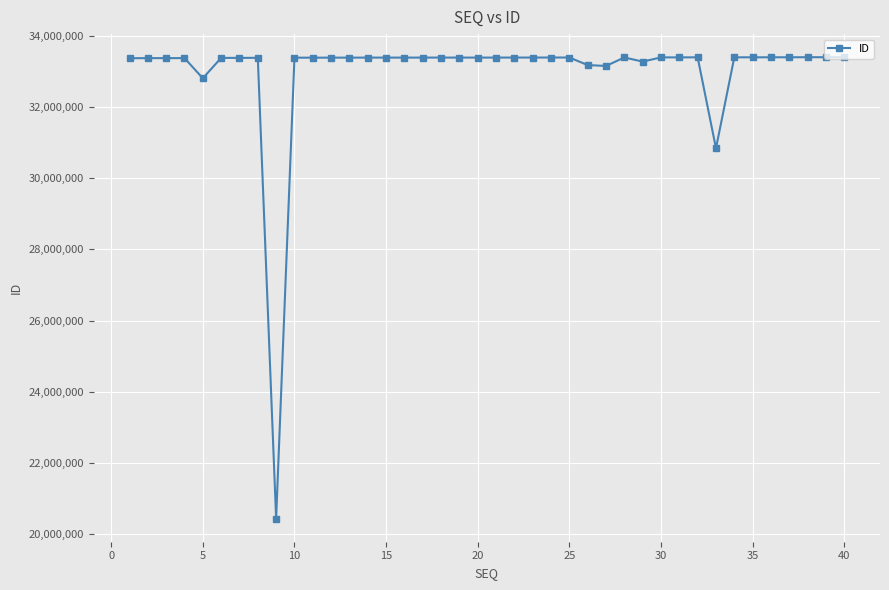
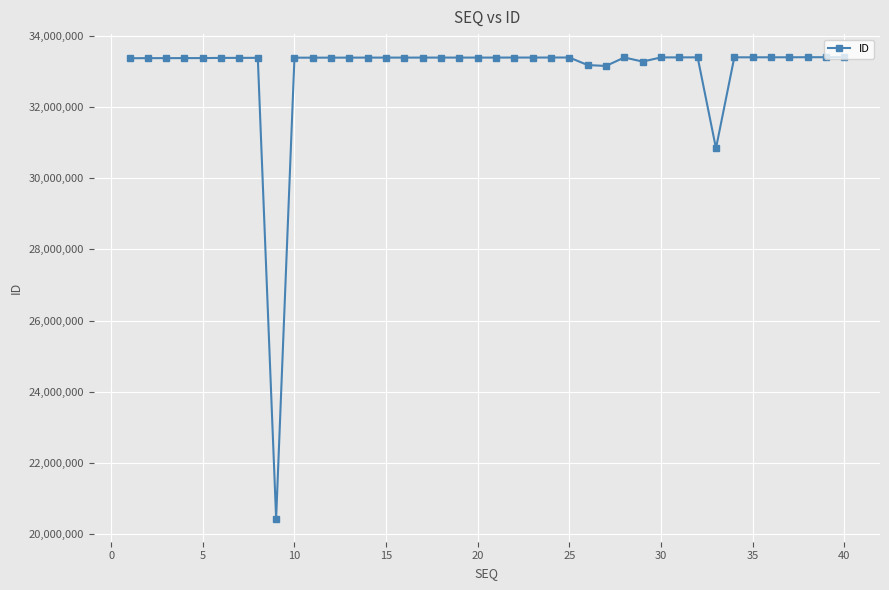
  {
-   "5": "32,800,000",
+   "5": "33,400,000",
    "10": "33,400,000",
    "15": "33,400,000",
    "20": "33,400,000",
    "25": "33,400,000",
    "30": "33,400,000",
    "35": "33,400,000"
  }
